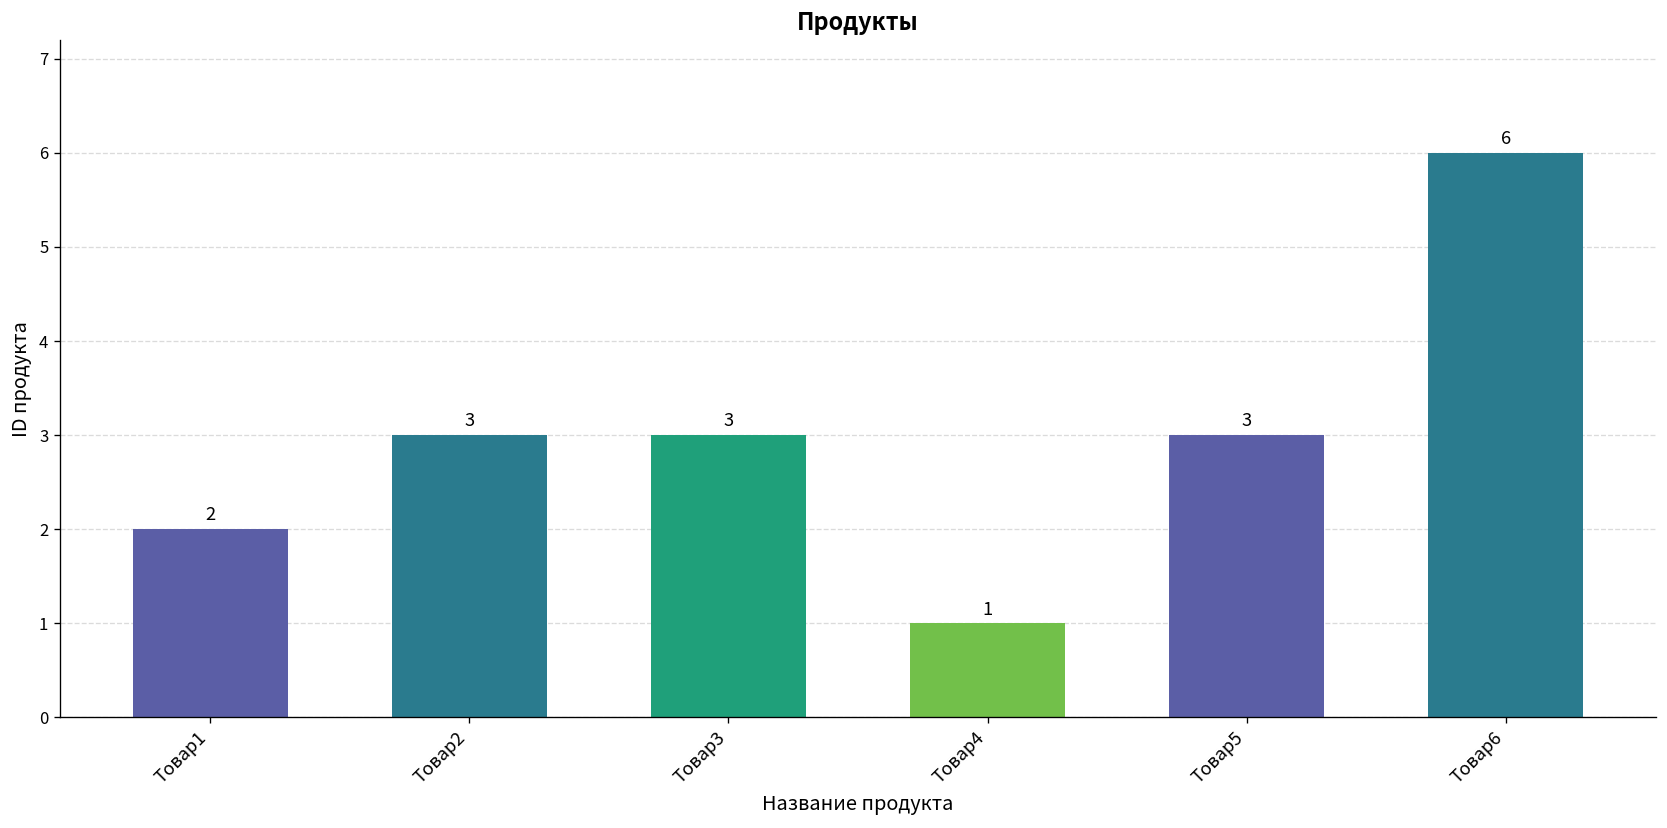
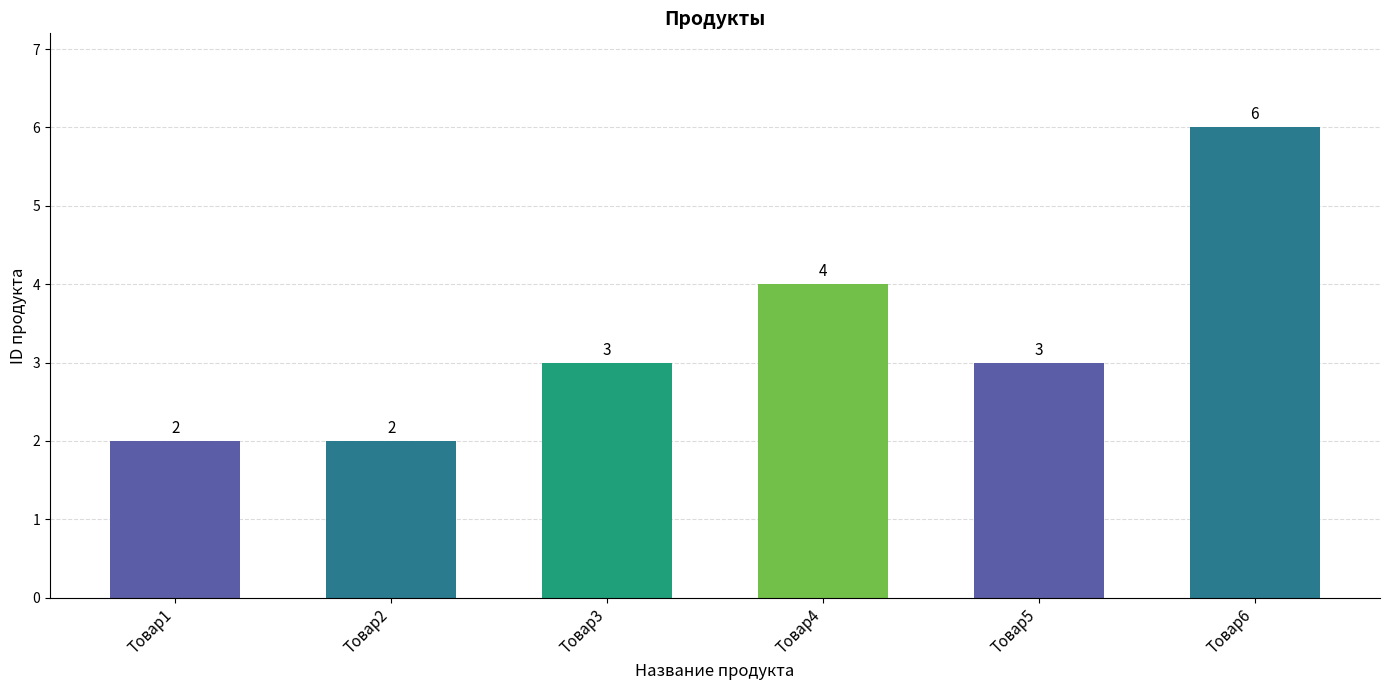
  {
    "Товар1": 2,
-   "Товар2": 3,
+   "Товар2": 2,
    "Товар3": 3,
-   "Товар4": 1,
+   "Товар4": 4,
    "Товар5": 3,
    "Товар6": 6
  }
